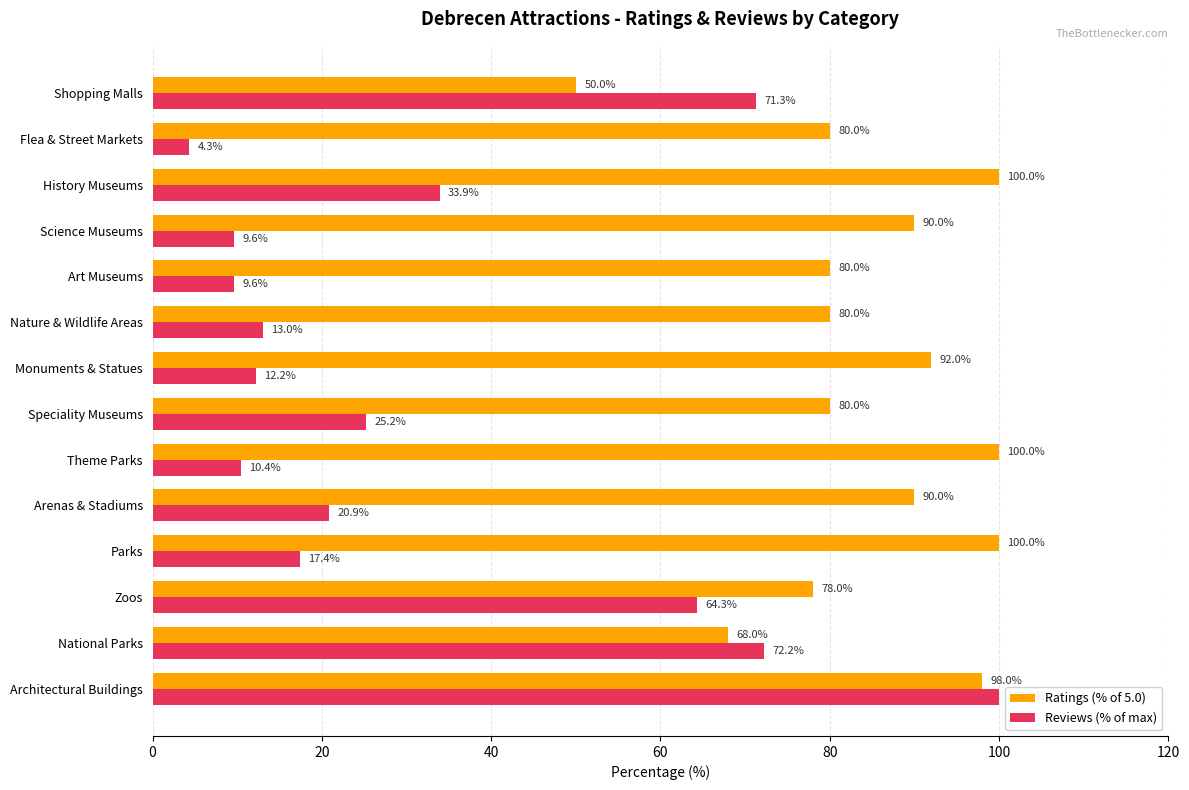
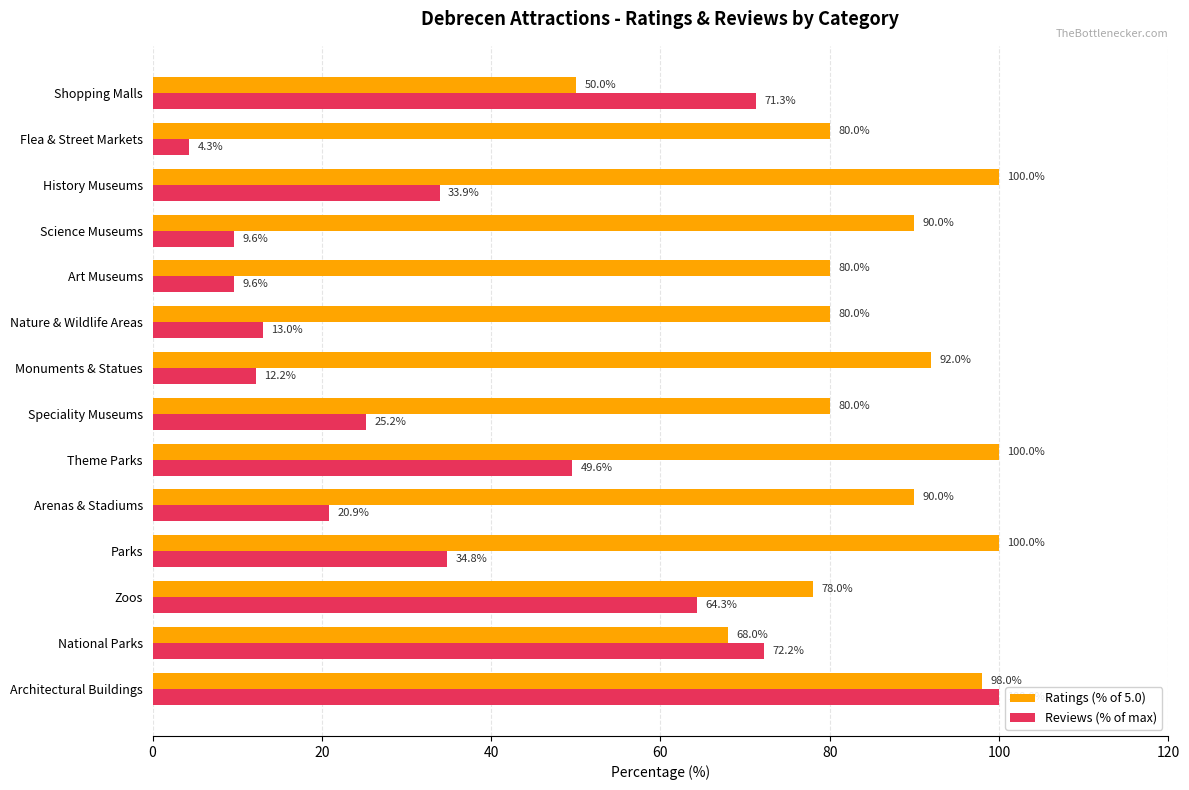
  {
    "Ratings (% of 5.0)": {
      "Shopping Malls": "50.0%",
      "Flea & Street Markets": "80.0%",
      "History Museums": "100.0%",
      "Science Museums": "90.0%",
      "Art Museums": "80.0%",
      "Nature & Wildlife Areas": "80.0%",
      "Monuments & Statues": "92.0%",
      "Speciality Museums": "80.0%",
      "Theme Parks": "100.0%",
      "Arenas & Stadiums": "90.0%",
      "Parks": "100.0%",
      "Zoos": "78.0%",
      "National Parks": "68.0%",
      "Architectural Buildings": "98.0%"
    },
    "Reviews (% of max)": {
      "Shopping Malls": "71.3%",
      "Flea & Street Markets": "4.3%",
      "History Museums": "33.9%",
      "Science Museums": "9.6%",
      "Art Museums": "9.6%",
      "Nature & Wildlife Areas": "13.0%",
      "Monuments & Statues": "12.2%",
      "Speciality Museums": "25.2%",
-     "Theme Parks": "10.4%",
+     "Theme Parks": "49.6%",
      "Arenas & Stadiums": "20.9%",
-     "Parks": "17.4%",
+     "Parks": "34.8%",
      "Zoos": "64.3%",
      "National Parks": "72.2%"
    }
  }
